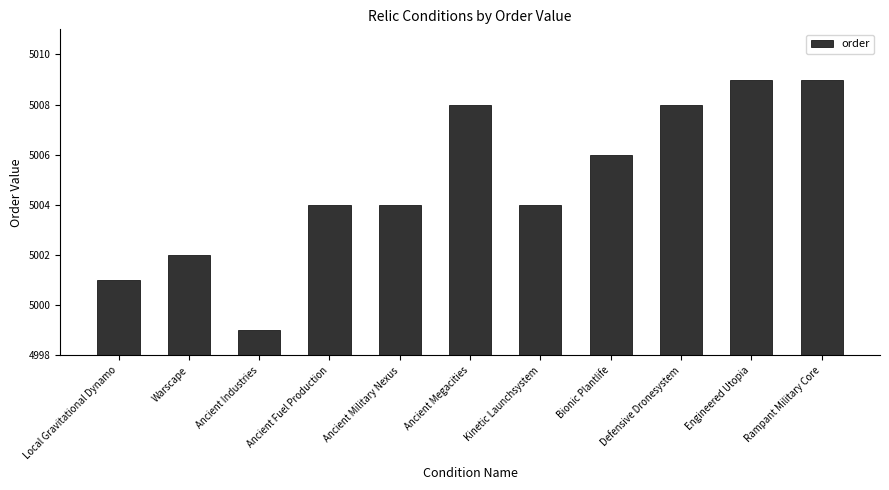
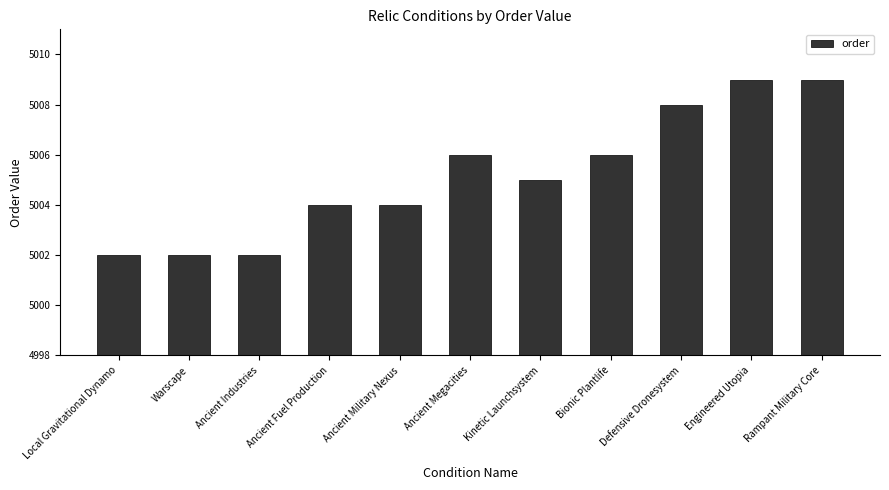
  {
-   "Local Gravitational Dynamo": 5001,
+   "Local Gravitational Dynamo": 5002,
    "Warscape": 5002,
-   "Ancient Industries": 4999,
+   "Ancient Industries": 5002,
    "Ancient Fuel Production": 5004,
    "Ancient Military Nexus": 5004,
-   "Ancient Megacities": 5008,
-   "Kinetic Launchsystem": 5004,
+   "Ancient Megacities": 5006,
+   "Kinetic Launchsystem": 5005,
    "Bionic Plantlife": 5006,
    "Defensive Dronesystem": 5008,
    "Engineered Utopia": 5009,
    "Rampant Military Core": 5009
  }
